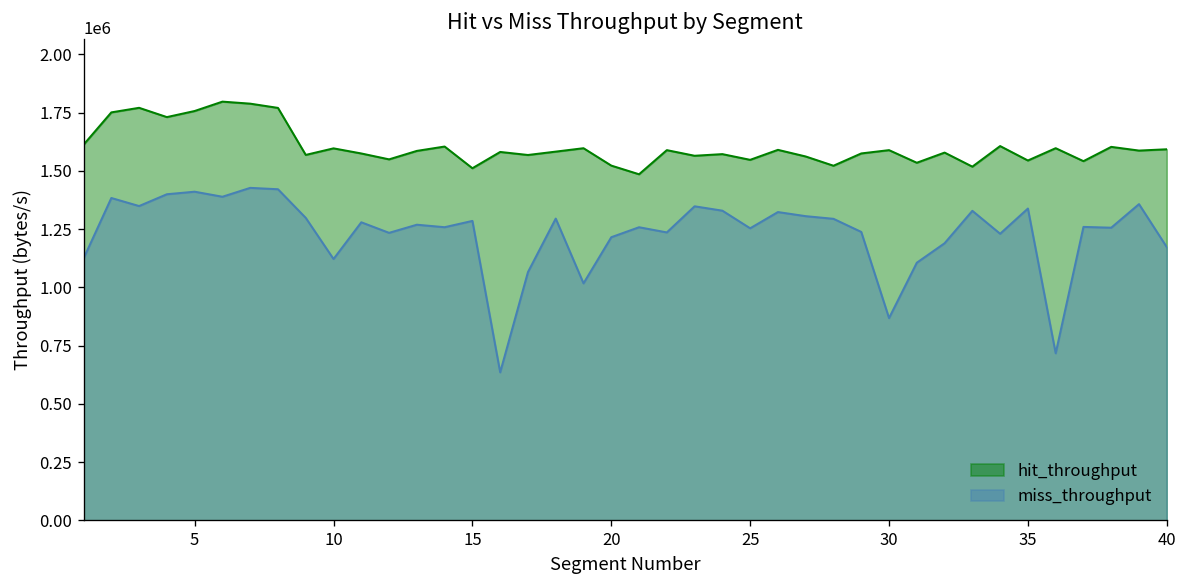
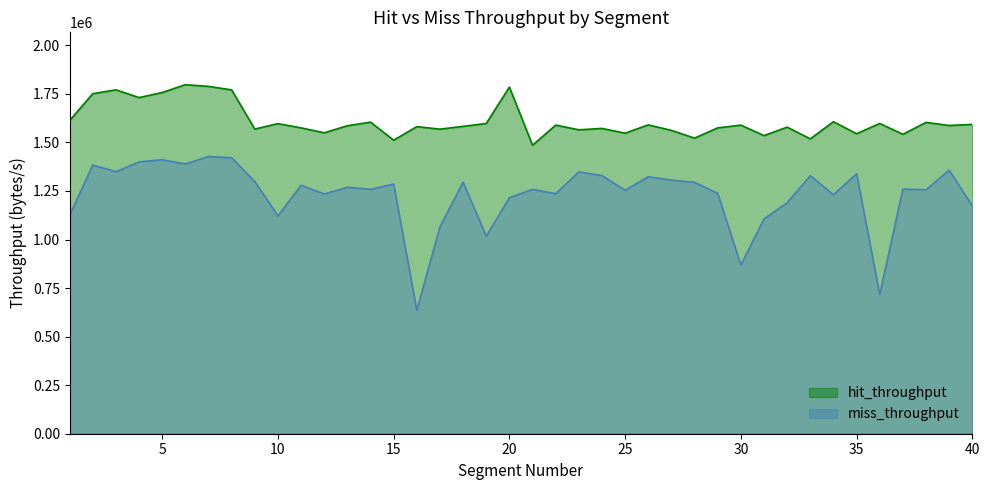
  {
    "hit_throughput": {
      "5": 1760000,
      "10": 1600000,
      "15": 1510000,
-     "20": 1520000,
+     "20": 1780000,
      "25": 1550000,
      "30": 1590000,
      "35": 1540000,
      "40": 1590000
    },
    "miss_throughput": {
      "5": 1410000,
      "10": 1120000,
      "15": 1290000,
      "20": 1220000,
      "25": 1250000,
      "30": 870000,
      "35": 1340000,
      "40": 1170000
    }
  }
